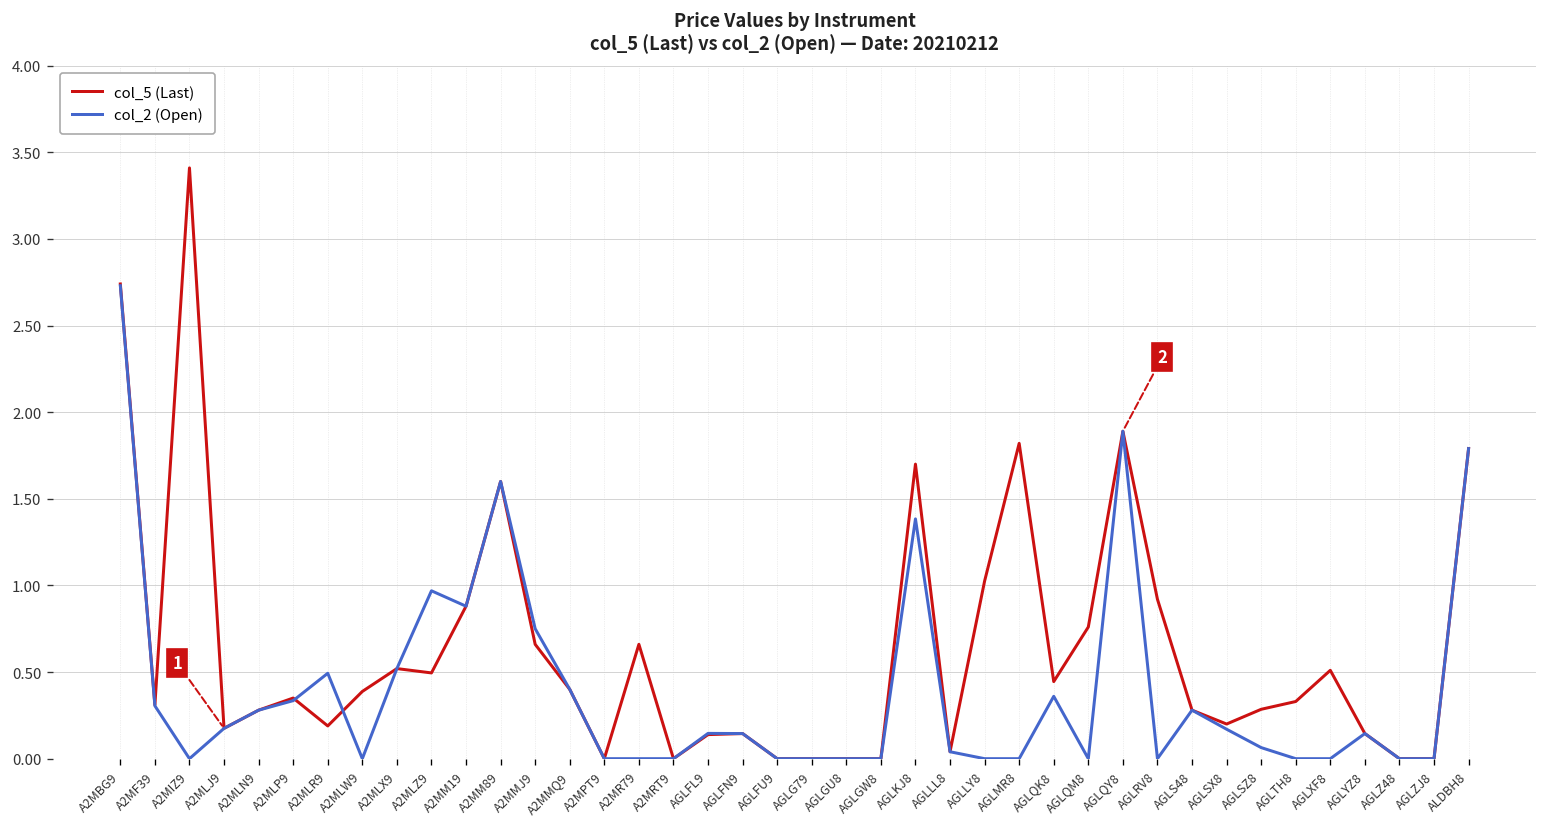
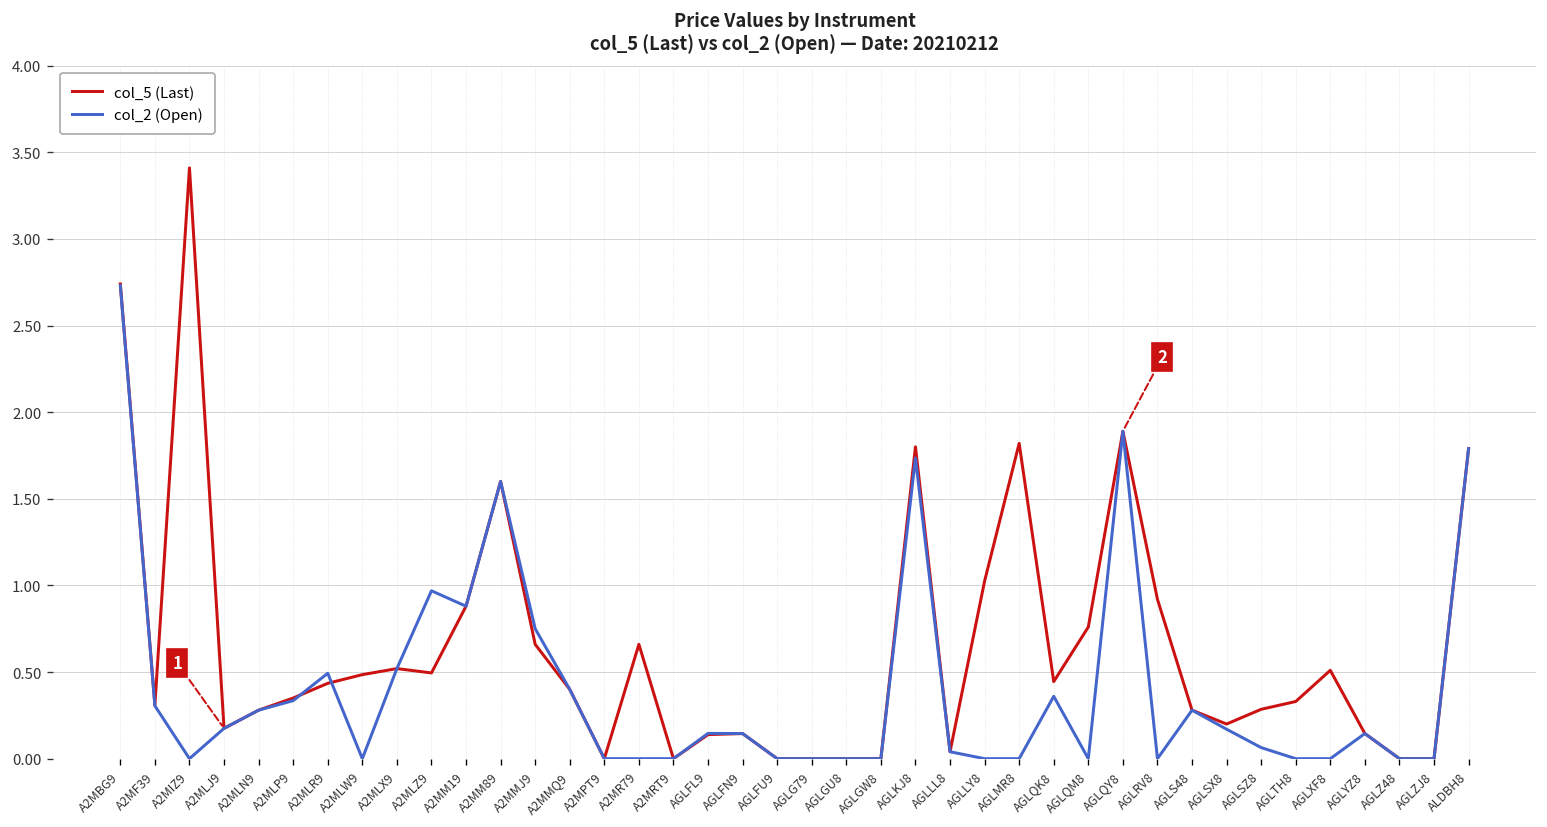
  {
    "col_5 (Last)": {
      "A2MIZ9": 3.41,
-     "A2MLR9": 0.19,
-     "A2MLW9": 0.39,
+     "A2MLR9": 0.44,
+     "A2MLW9": 0.49,
      "A2MLZ9": 0.50,
      "A2MMJ9": 0.66,
      "A2MR79": 0.66,
-     "AGLKJ8": 1.7,
+     "AGLKJ8": 1.8,
      "AGLLY8": 1.03,
      "AGLMR8": 1.82,
      "AGLQK8": 0.45,
      "AGLQM8": 0.76,
      "AGLRV8": 0.92,
      "AGLSX8": 0.20,
      "AGLSZ8": 0.29,
      "AGLTH8": 0.33,
      "AGLXF8": 0.51
    },
    "col_2 (Open)": {
      "A2MIZ9": 0.00,
      "A2MLR9": 0.49,
      "A2MLW9": 0.00,
      "A2MLZ9": 0.97,
      "A2MMJ9": 0.75,
      "A2MR79": 0.00,
-     "AGLKJ8": 1.38,
+     "AGLKJ8": 1.74,
      "AGLLY8": 0.00,
      "AGLMR8": 0.00,
      "AGLQK8": 0.36,
      "AGLQM8": 0.00,
      "AGLRV8": 0.00,
      "AGLSX8": 0.17,
      "AGLSZ8": 0.06,
      "AGLTH8": 0.00,
      "AGLXF8": 0.00
    }
  }
